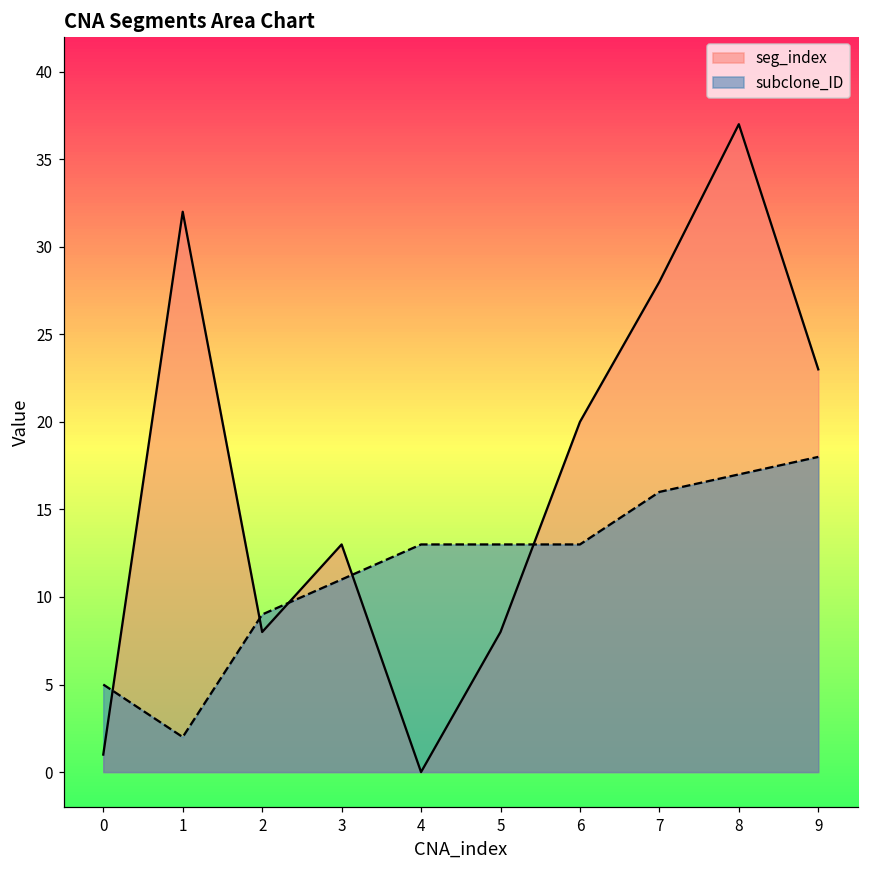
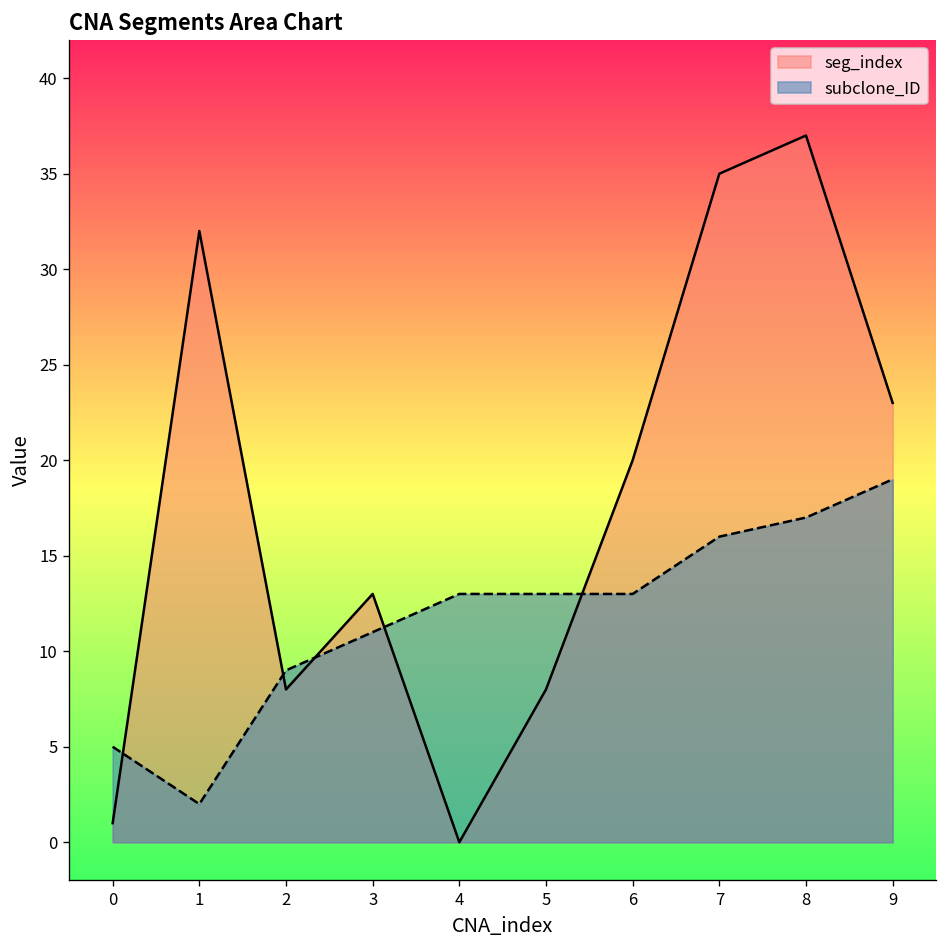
  {
    "seg_index": {
      "0": 1,
      "1": 32,
      "2": 8,
      "3": 13,
      "4": 0,
      "5": 8,
      "6": 20,
-     "7": 28,
+     "7": 35,
      "8": 37,
      "9": 23
    },
    "subclone_ID": {
      "0": 5,
      "1": 2,
      "2": 9,
      "3": 11,
      "4": 13,
      "5": 13,
      "6": 13,
      "7": 16,
      "8": 17,
-     "9": 18
+     "9": 19
    }
  }
